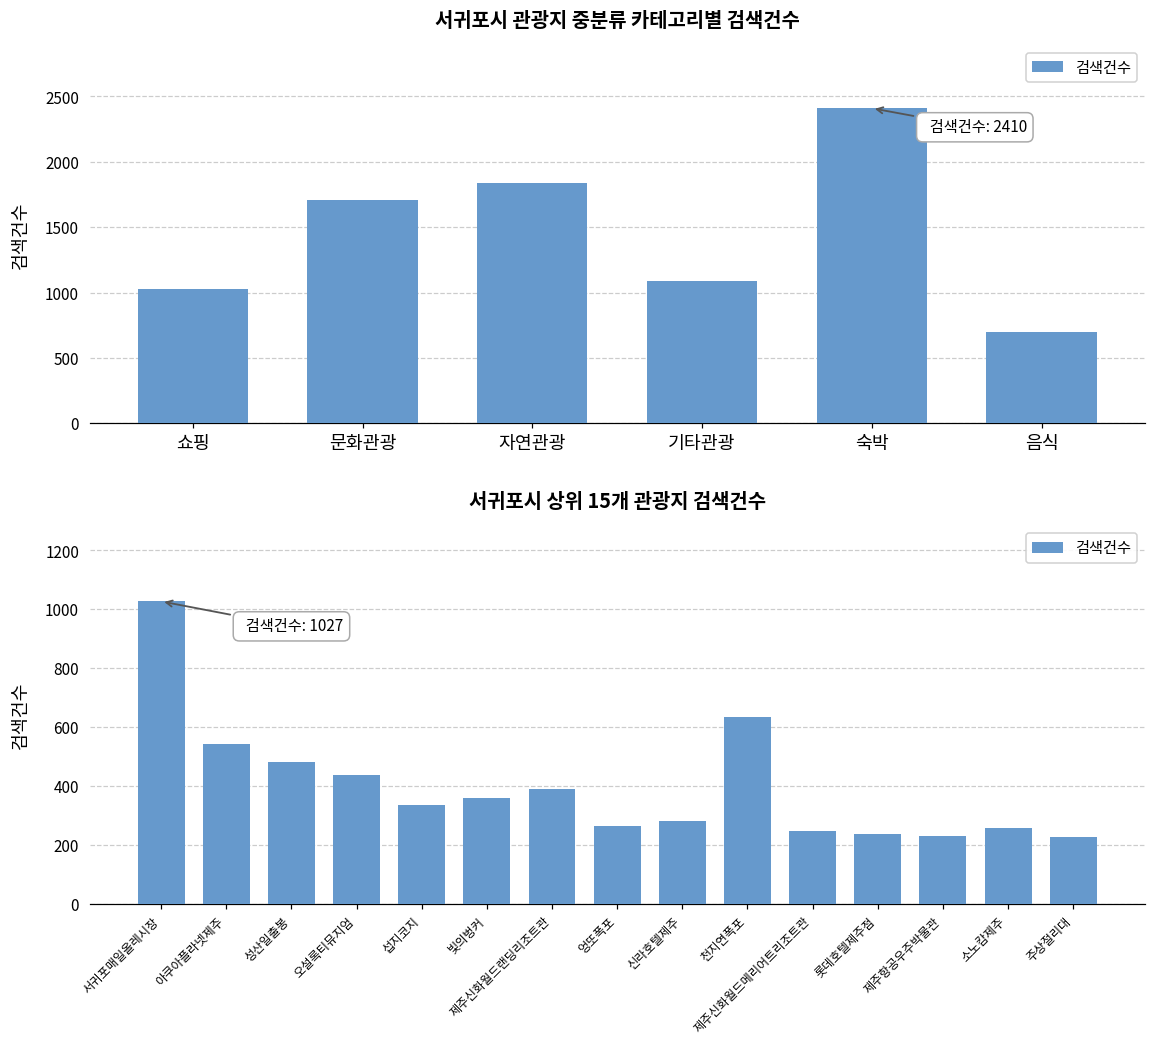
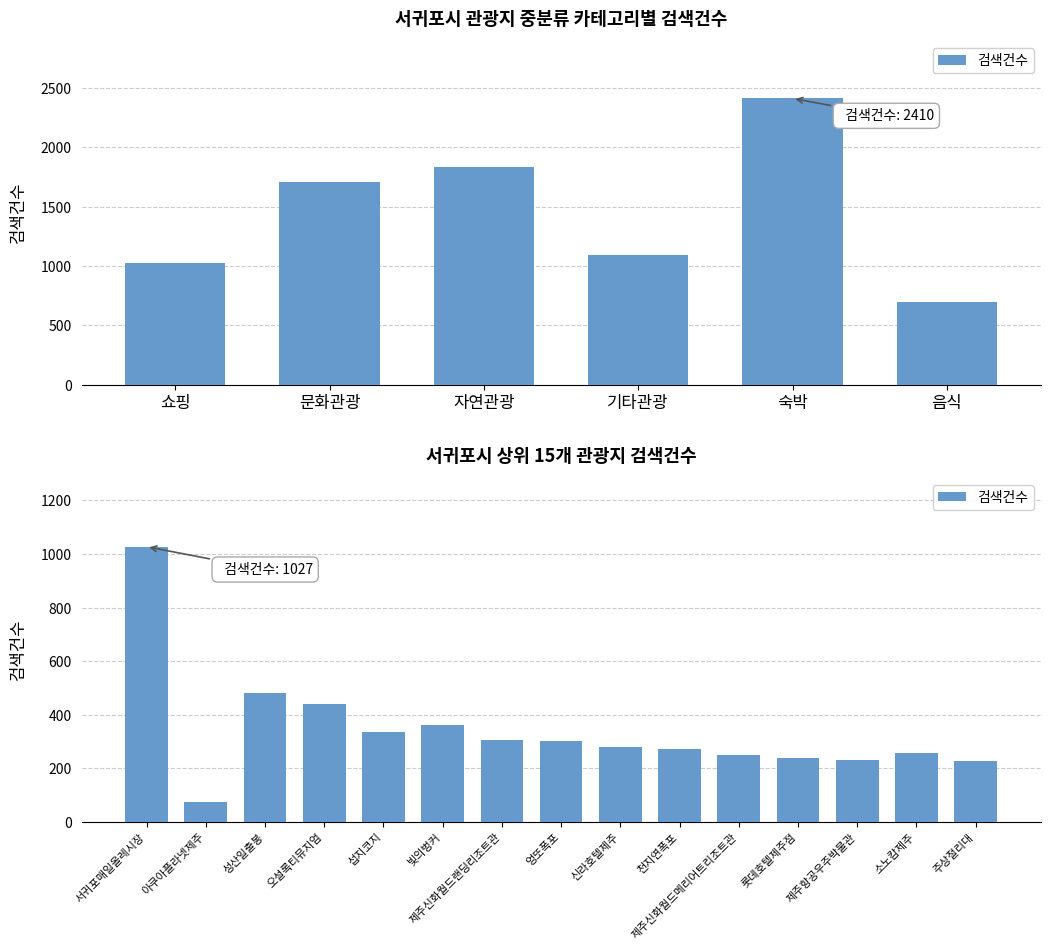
  {
    "서귀포시 관광지 중분류 카테고리별 검색건수": {
      "쇼핑": 1030,
      "문화관광": 1710,
      "자연관광": 1840,
      "기타관광": 1090,
      "음식": 700
    },
    "서귀포시 상위 15개 관광지 검색건수": {
-     "아쿠아플라넷제주": 540,
+     "아쿠아플라넷제주": 70,
      "성산일출봉": 480,
      "오설록티뮤지엄": 440,
      "섭지코지": 340,
      "빛의벙커": 360,
-     "제주신화월드랜딩리조트관": 390,
-     "엉또폭포": 260,
+     "제주신화월드랜딩리조트관": 310,
+     "엉또폭포": 300,
      "신라호텔제주": 280,
-     "천지연폭포": 630,
+     "천지연폭포": 270,
      "제주신화월드메리어트리조트관": 250,
      "롯데호텔제주점": 240,
      "제주항공우주박물관": 230,
      "소노캄제주": 260,
      "주상절리대": 230
    }
  }
